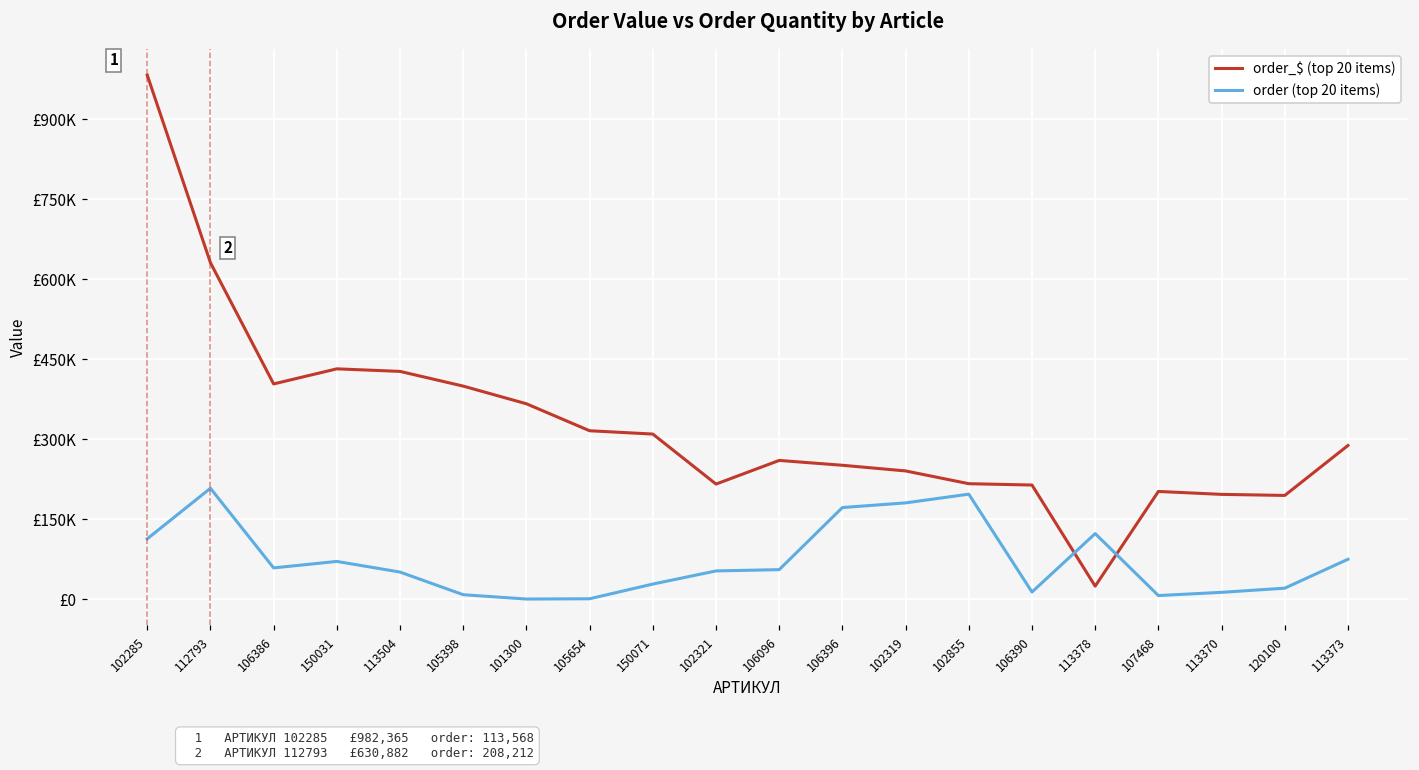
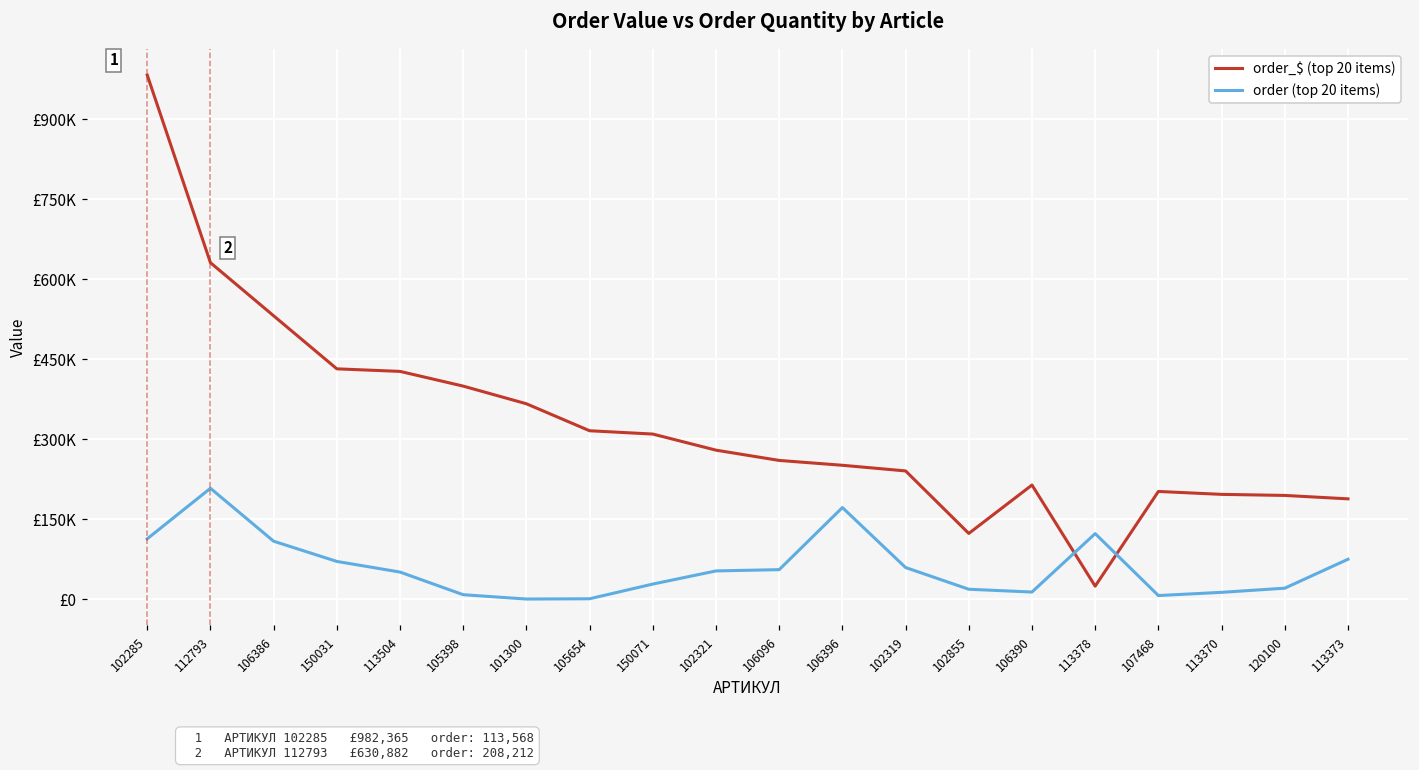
  {
    "order_$ (top 20 items)": {
      "102285": "£980000",
-     "106386": "£400000",
+     "106386": "£530000",
      "150031": "£430000",
      "113504": "£430000",
      "105398": "£400000",
      "101300": "£370000",
      "105654": "£320000",
      "150071": "£310000",
-     "102321": "£220000",
+     "102321": "£280000",
      "106096": "£260000",
      "106396": "£250000",
      "102319": "£240000",
-     "102855": "£220000",
+     "102855": "£120000",
      "106390": "£210000",
      "113378": "£20000",
      "107468": "£200000",
      "113370": "£200000",
      "120100": "£190000",
-     "113373": "£290000"
+     "113373": "£190000"
    },
    "order (top 20 items)": {
      "102285": "£110000",
      "112793": "£210000",
-     "106386": "£60000",
+     "106386": "£110000",
      "150031": "£70000",
      "113504": "£50000",
      "105398": "£10000",
      "101300": "£0",
      "105654": "£0",
      "150071": "£30000",
      "102321": "£50000",
      "106096": "£60000",
      "106396": "£170000",
-     "102319": "£180000",
-     "102855": "£200000",
+     "102319": "£60000",
+     "102855": "£20000",
      "106390": "£10000",
      "113378": "£120000",
      "107468": "£10000",
      "113370": "£10000",
      "120100": "£20000",
      "113373": "£80000"
    }
  }
